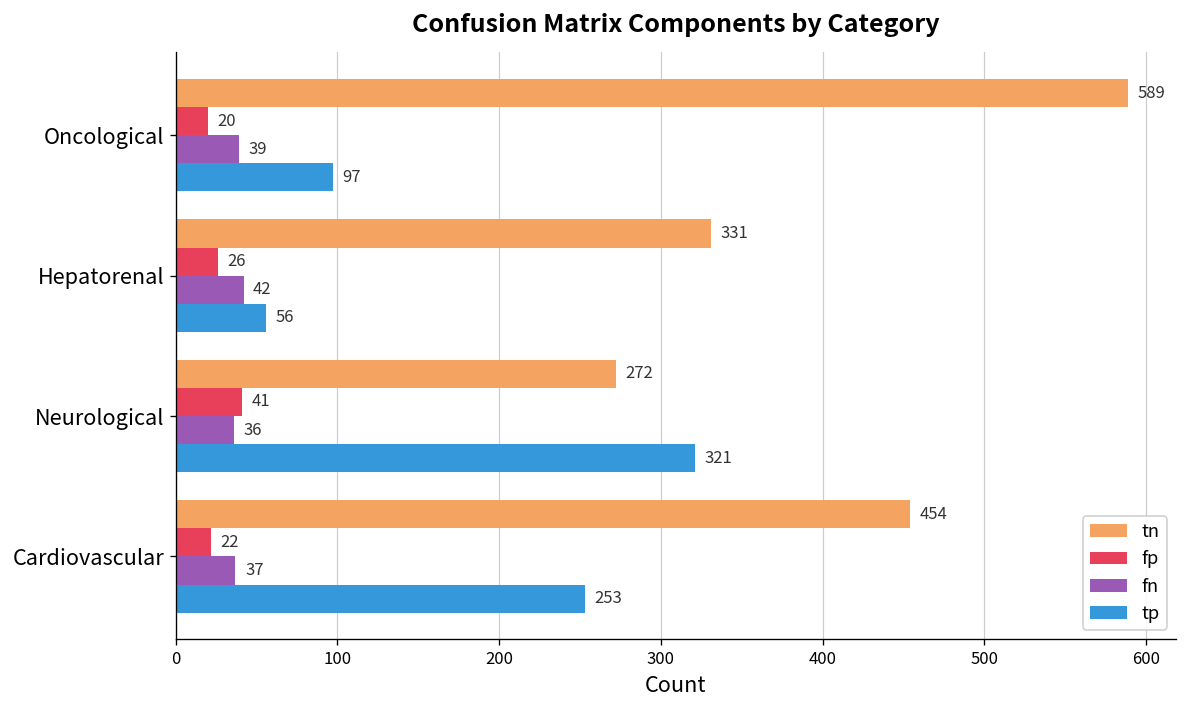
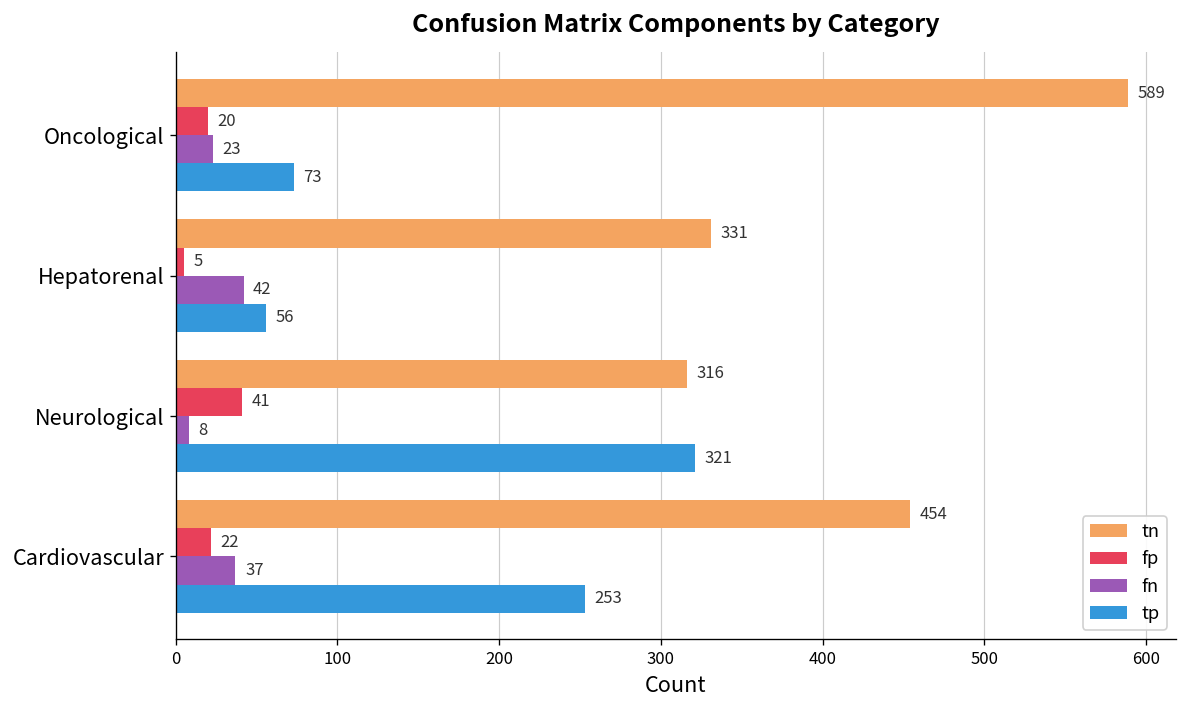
  {
    "tn": {
      "Oncological": 589,
      "Hepatorenal": 331,
-     "Neurological": 272,
+     "Neurological": 316,
      "Cardiovascular": 454
    },
    "fp": {
      "Oncological": 20,
-     "Hepatorenal": 26,
+     "Hepatorenal": 5,
      "Neurological": 41,
      "Cardiovascular": 22
    },
    "fn": {
-     "Oncological": 39,
+     "Oncological": 23,
      "Hepatorenal": 42,
-     "Neurological": 36,
+     "Neurological": 8,
      "Cardiovascular": 37
    },
    "tp": {
-     "Oncological": 97,
+     "Oncological": 73,
      "Hepatorenal": 56,
      "Neurological": 321,
      "Cardiovascular": 253
    }
  }
